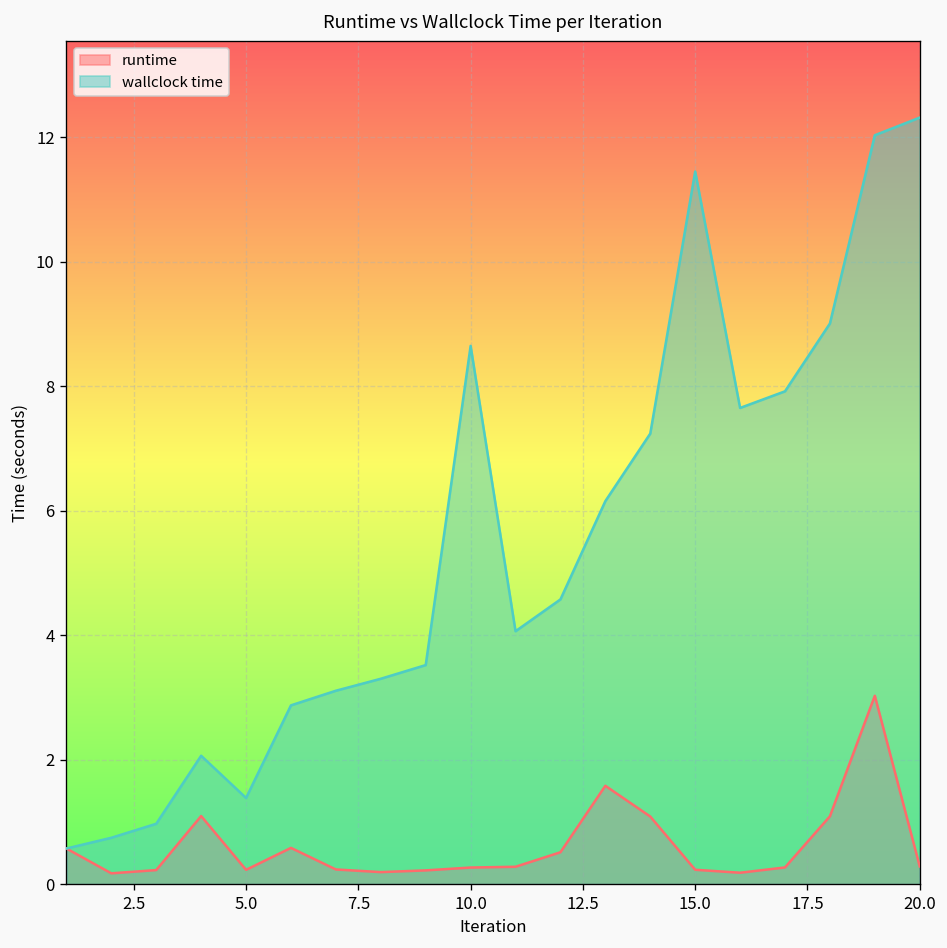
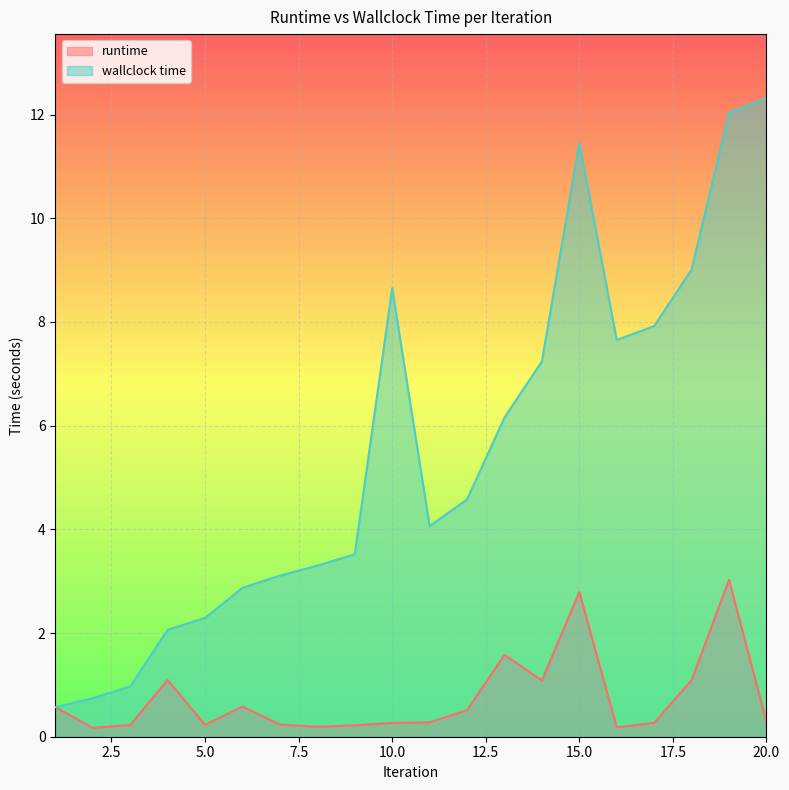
  {
    "runtime": {
      "5.0": 0.2,
      "10.0": 0.3,
-     "15.0": 0.2,
+     "15.0": 2.8,
      "20.0": 0.3
    },
    "wallclock time": {
-     "5.0": 1.4,
+     "5.0": 2.3,
      "10.0": 8.7,
      "15.0": 11.5,
      "20.0": 12.3
    }
  }
